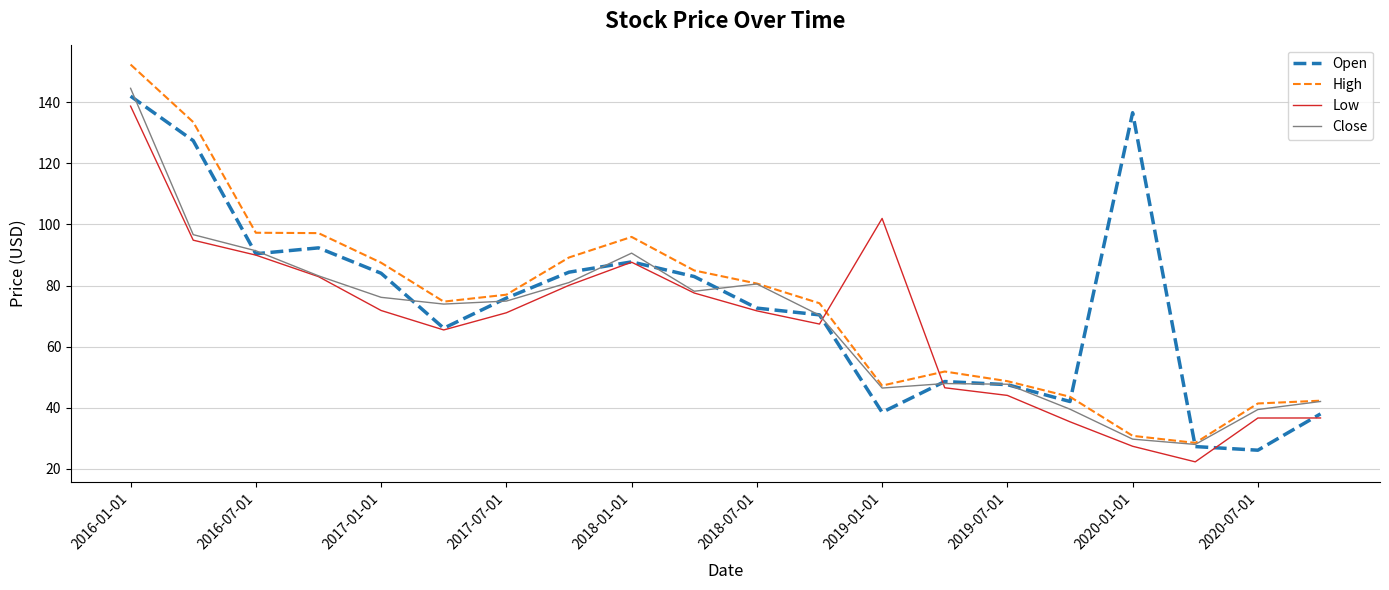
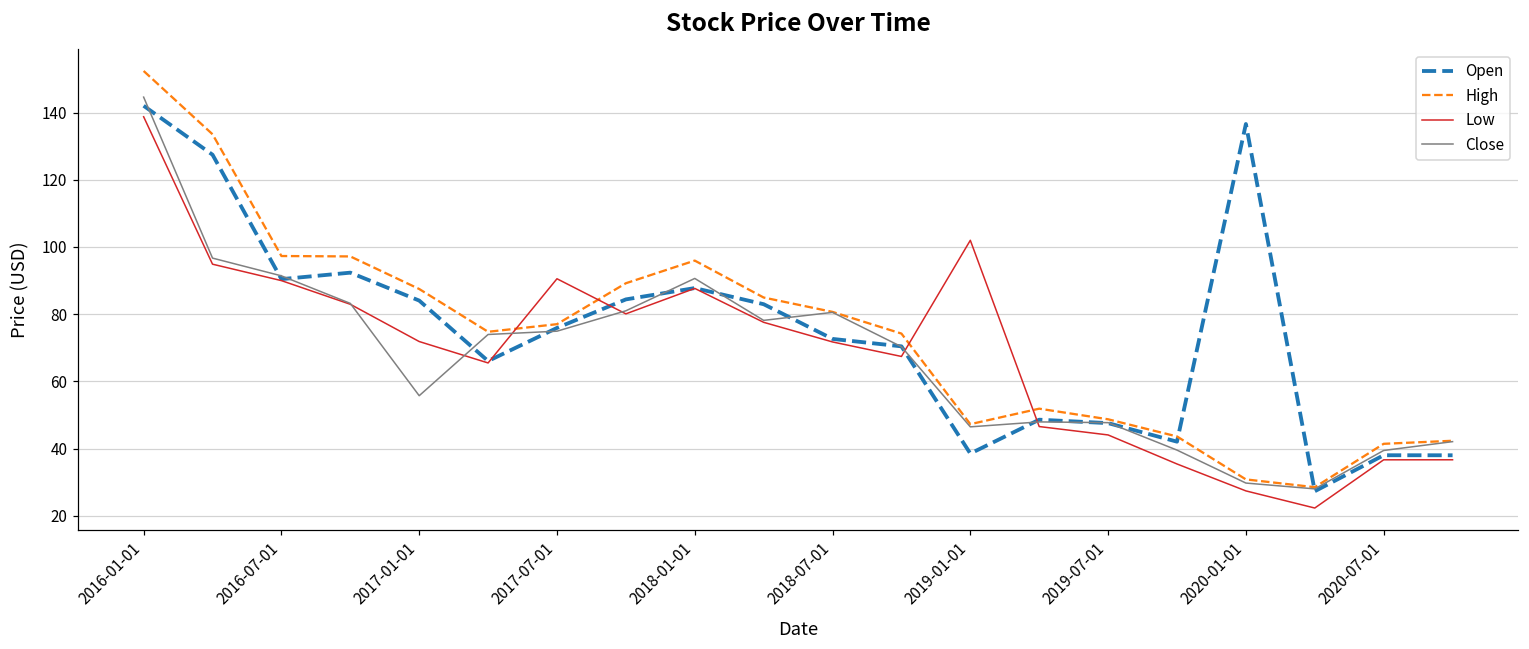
  {
    "Open": {
      "2016-01-01": 142,
      "2017-01-01": 84,
      "2017-07-01": 76,
      "2018-07-01": 73,
      "2019-01-01": 39,
      "2020-01-01": 137,
-     "2020-07-01": 26
+     "2020-07-01": 38
    },
    "High": {
      "2016-01-01": 152,
      "2016-07-01": 97,
      "2017-01-01": 87,
      "2017-07-01": 77,
      "2018-01-01": 96,
      "2019-07-01": 49,
      "2020-01-01": 31,
      "2020-07-01": 41
    },
    "Low": {
      "2016-01-01": 139,
      "2017-01-01": 72,
-     "2017-07-01": 71,
+     "2017-07-01": 91,
      "2018-07-01": 72,
      "2019-01-01": 102,
      "2019-07-01": 44,
      "2020-01-01": 27,
      "2020-07-01": 37
    },
    "Close": {
      "2016-01-01": 145,
      "2016-07-01": 91,
-     "2017-01-01": 76,
+     "2017-01-01": 56,
      "2017-07-01": 75,
      "2018-01-01": 91,
      "2020-01-01": 30,
      "2020-07-01": 39
    }
  }
